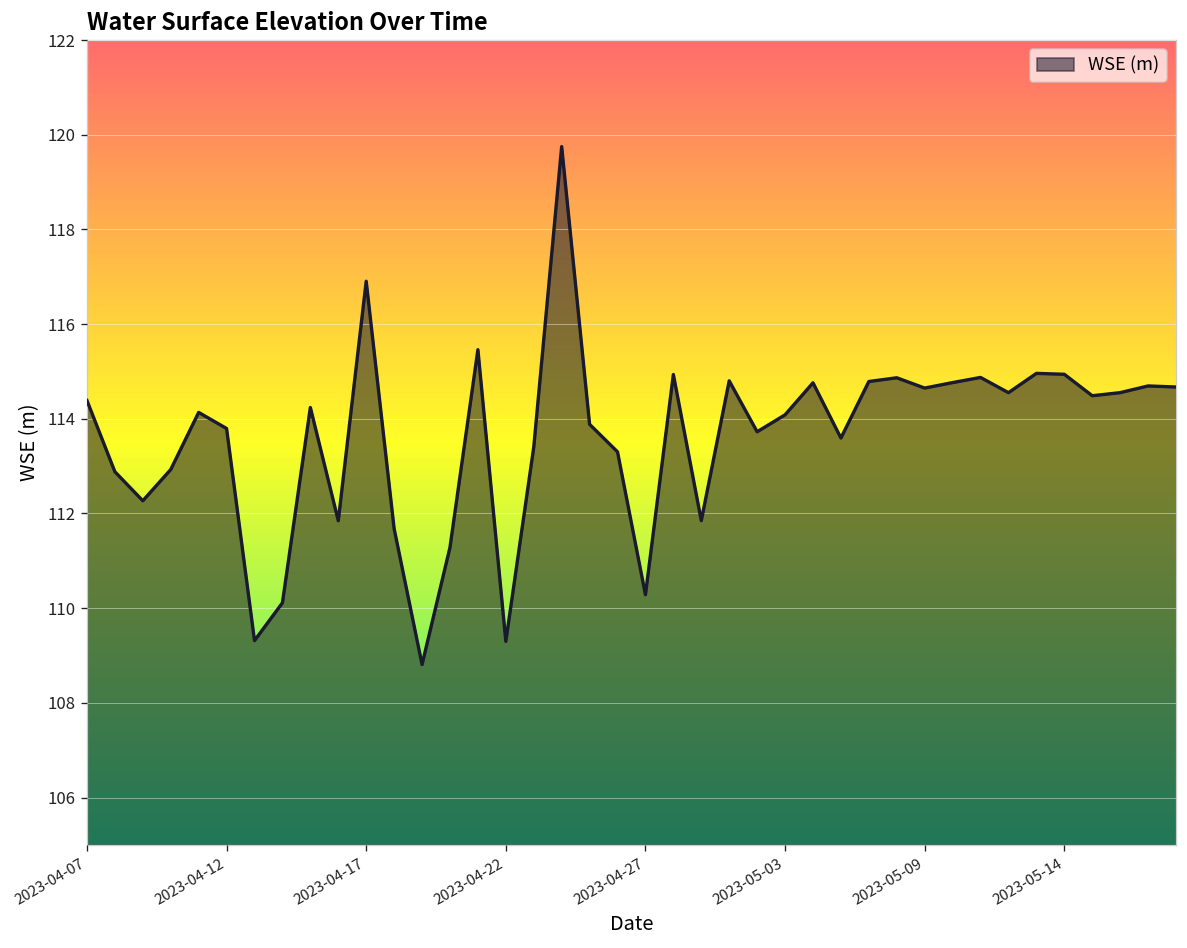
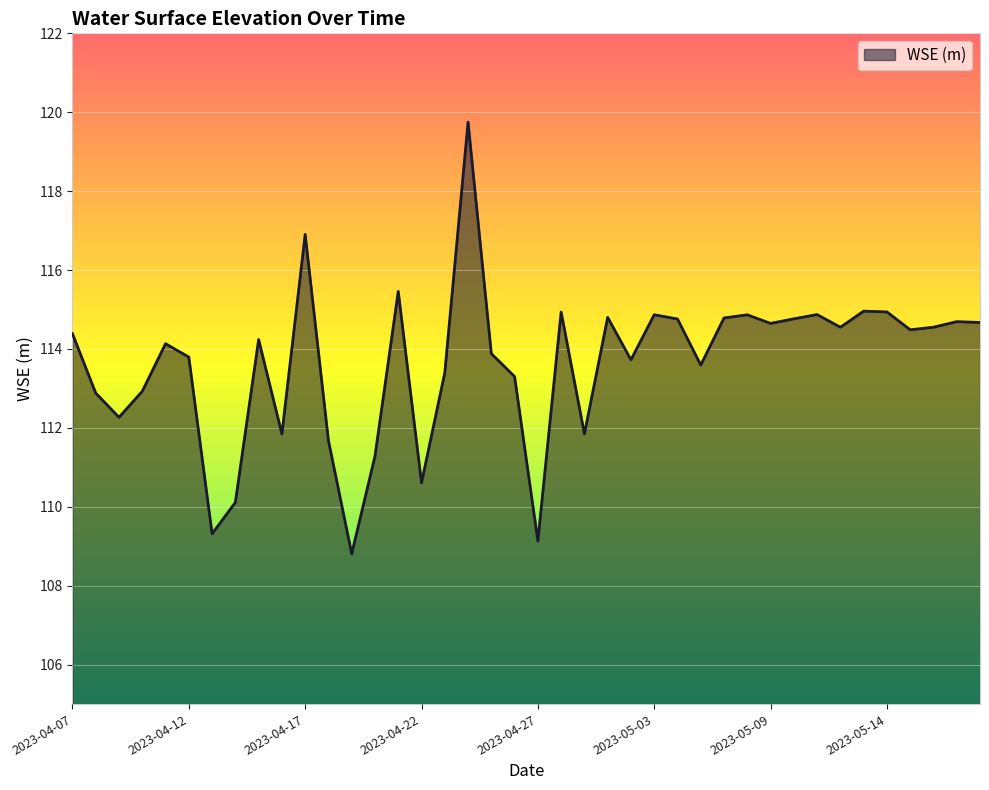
  {
    "2023-04-07": 114.4,
    "2023-04-12": 113.8,
    "2023-04-17": 116.9,
-   "2023-04-22": 109.3,
-   "2023-04-27": 110.3,
-   "2023-05-03": 114.1,
+   "2023-04-22": 110.6,
+   "2023-04-27": 109.1,
+   "2023-05-03": 114.9,
    "2023-05-09": 114.6,
    "2023-05-14": 114.9
  }
